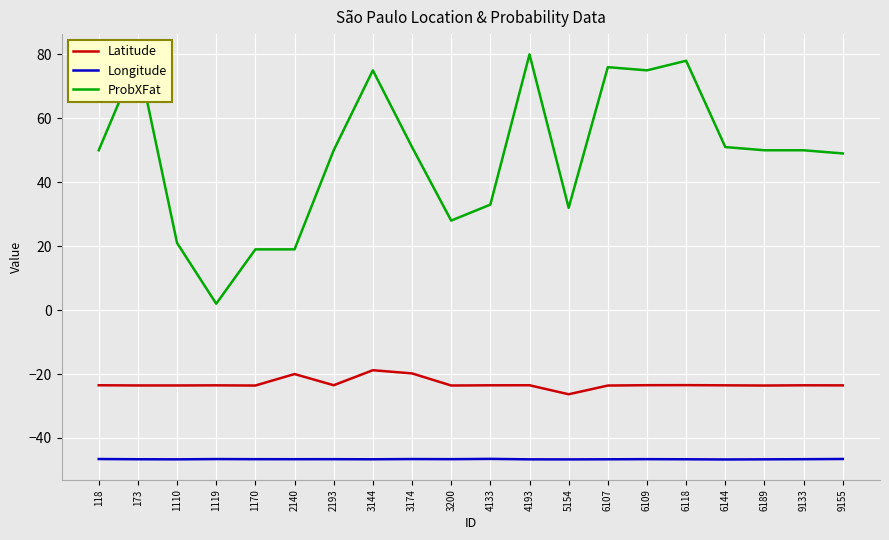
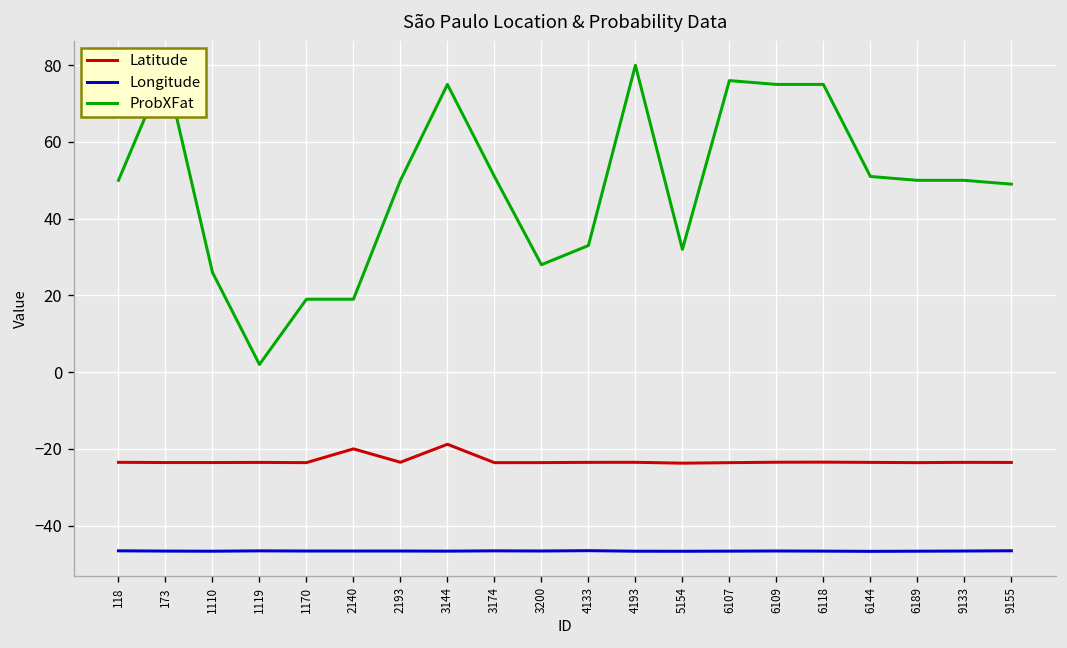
  {
    "Latitude": {
      "118": -24,
      "173": -24,
      "1110": -24,
      "1119": -24,
      "1170": -24,
      "2140": -20,
      "2193": -24,
      "3144": -19,
-     "3174": -20,
+     "3174": -24,
      "3200": -24,
      "4133": -24,
      "4193": -24,
-     "5154": -26,
+     "5154": -24,
      "6107": -24,
      "6109": -23,
      "6118": -23,
      "6144": -24,
      "6189": -24,
      "9133": -24,
      "9155": -24
    },
    "Longitude": {
      "118": -47,
      "173": -47,
      "1110": -47,
      "1119": -47,
      "1170": -47,
      "2140": -47,
      "2193": -47,
      "3144": -47,
      "3174": -47,
      "3200": -47,
      "4133": -47,
      "4193": -47,
      "5154": -47,
      "6107": -47,
      "6109": -47,
      "6118": -47,
      "6144": -47,
      "6189": -47,
      "9133": -47,
      "9155": -47
    },
    "ProbXFat": {
      "118": 50,
-     "1110": 21,
+     "1110": 26,
      "1119": 2,
      "1170": 19,
      "2140": 19,
      "2193": 50,
      "3144": 75,
      "3174": 51,
      "3200": 28,
      "4133": 33,
      "4193": 80,
      "5154": 32,
      "6107": 76,
      "6109": 75,
-     "6118": 78,
+     "6118": 75,
      "6144": 51,
      "6189": 50,
      "9133": 50,
      "9155": 49
    }
  }
